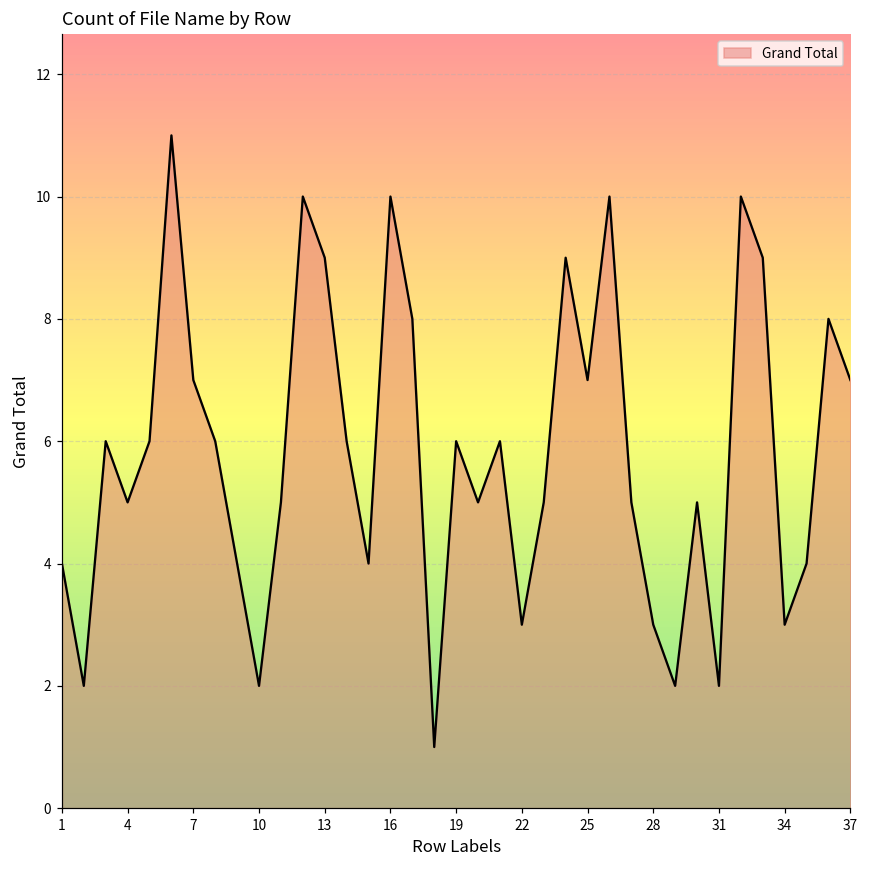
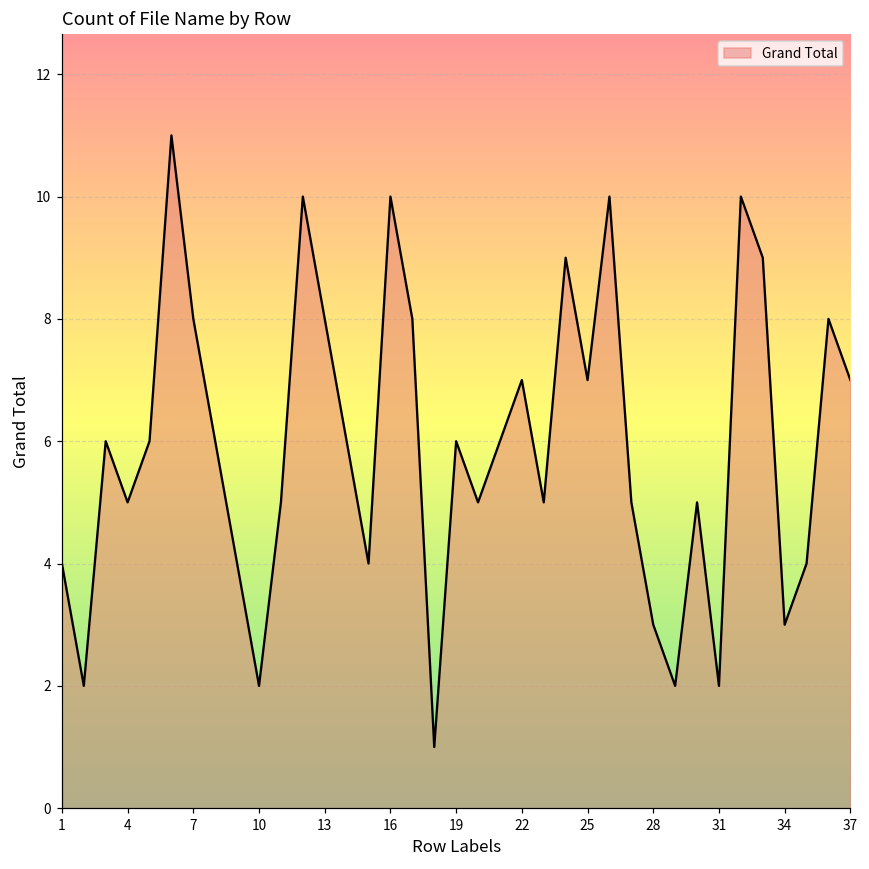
  {
    "1": 4,
    "4": 5,
-   "7": 7,
+   "7": 8,
    "10": 2,
-   "13": 9,
+   "13": 8,
    "16": 10,
    "19": 6,
-   "22": 3,
+   "22": 7,
    "25": 7,
    "28": 3,
    "31": 2,
    "34": 3,
    "37": 7
  }
